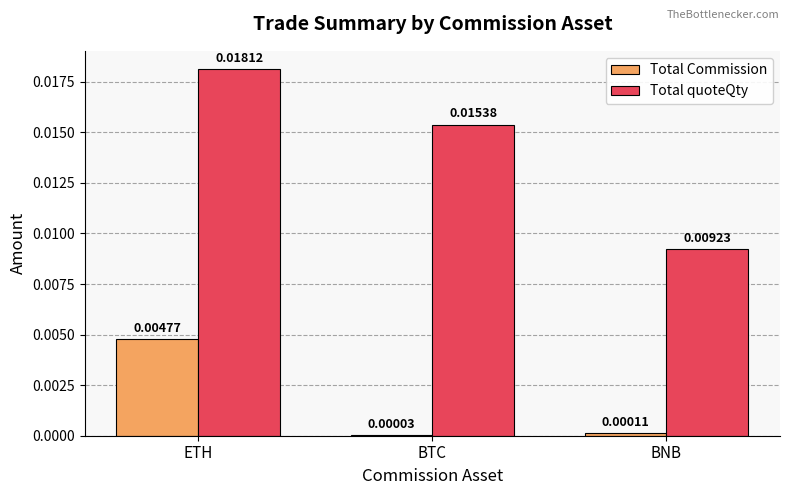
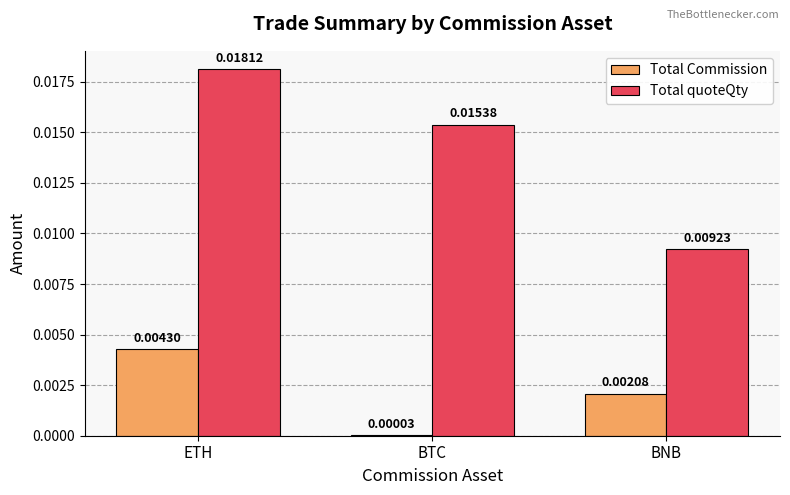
  {
    "Total Commission": {
-     "ETH": 0.00477,
+     "ETH": 0.00430,
      "BTC": 0.00003,
-     "BNB": 0.00011
+     "BNB": 0.00208
    },
    "Total quoteQty": {
      "ETH": 0.01812,
      "BTC": 0.01538,
      "BNB": 0.00923
    }
  }
